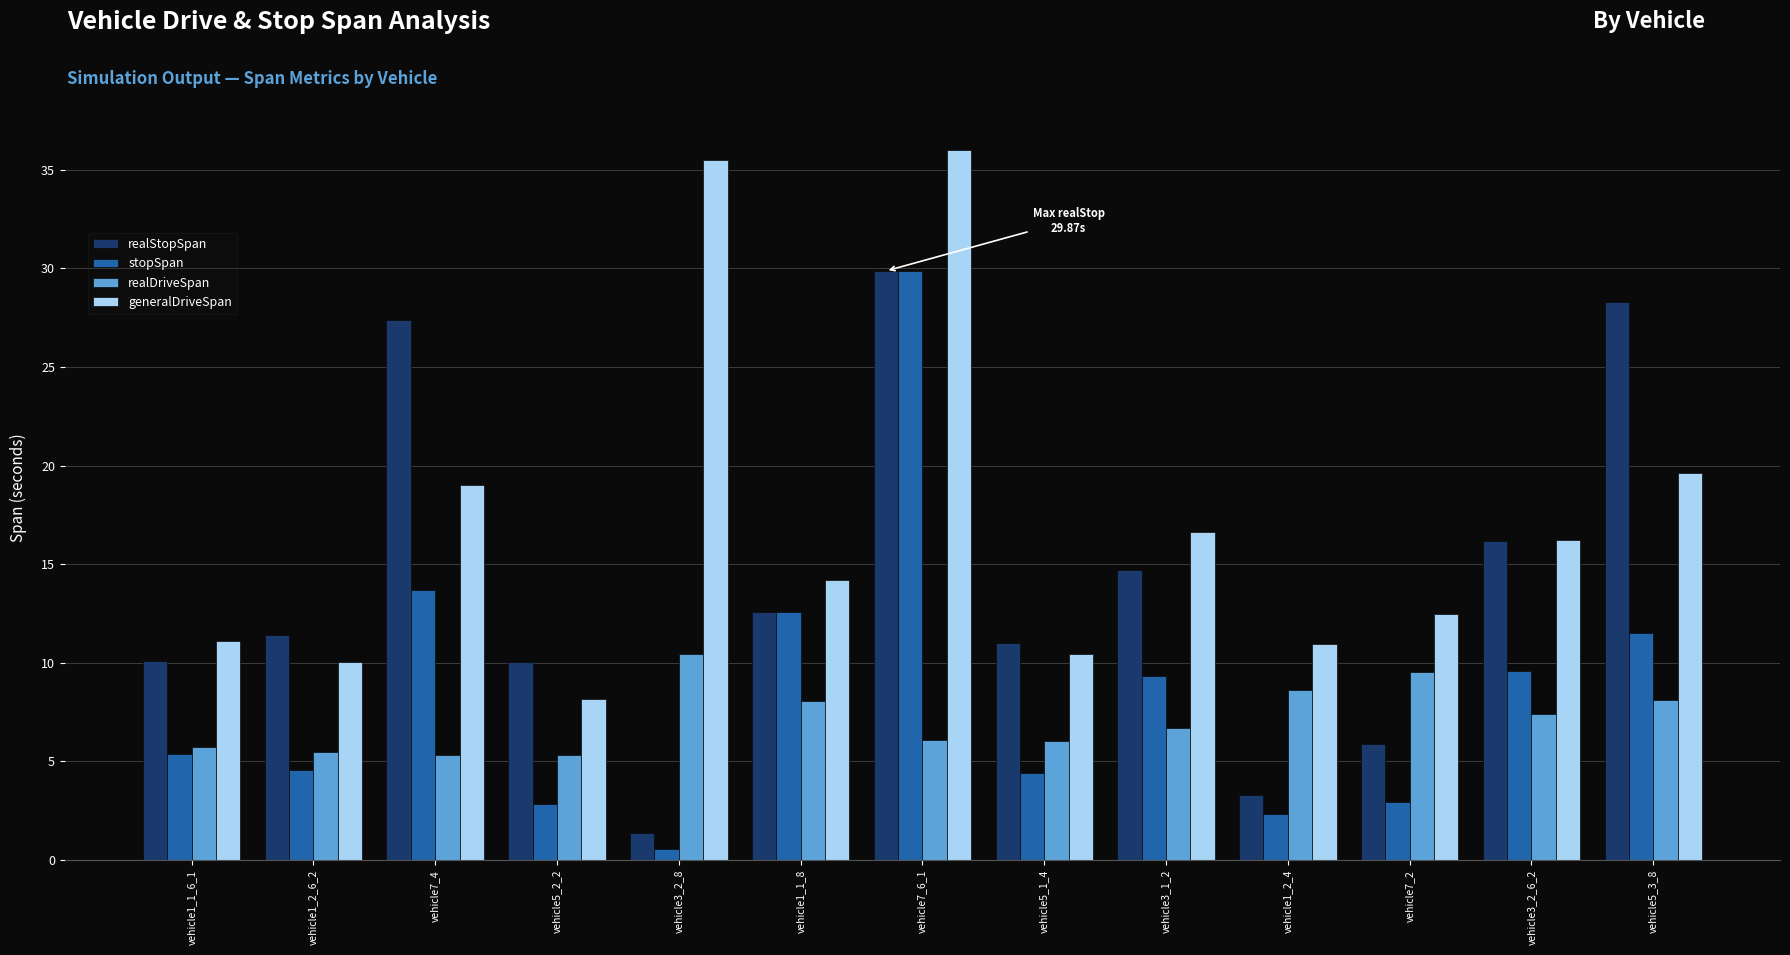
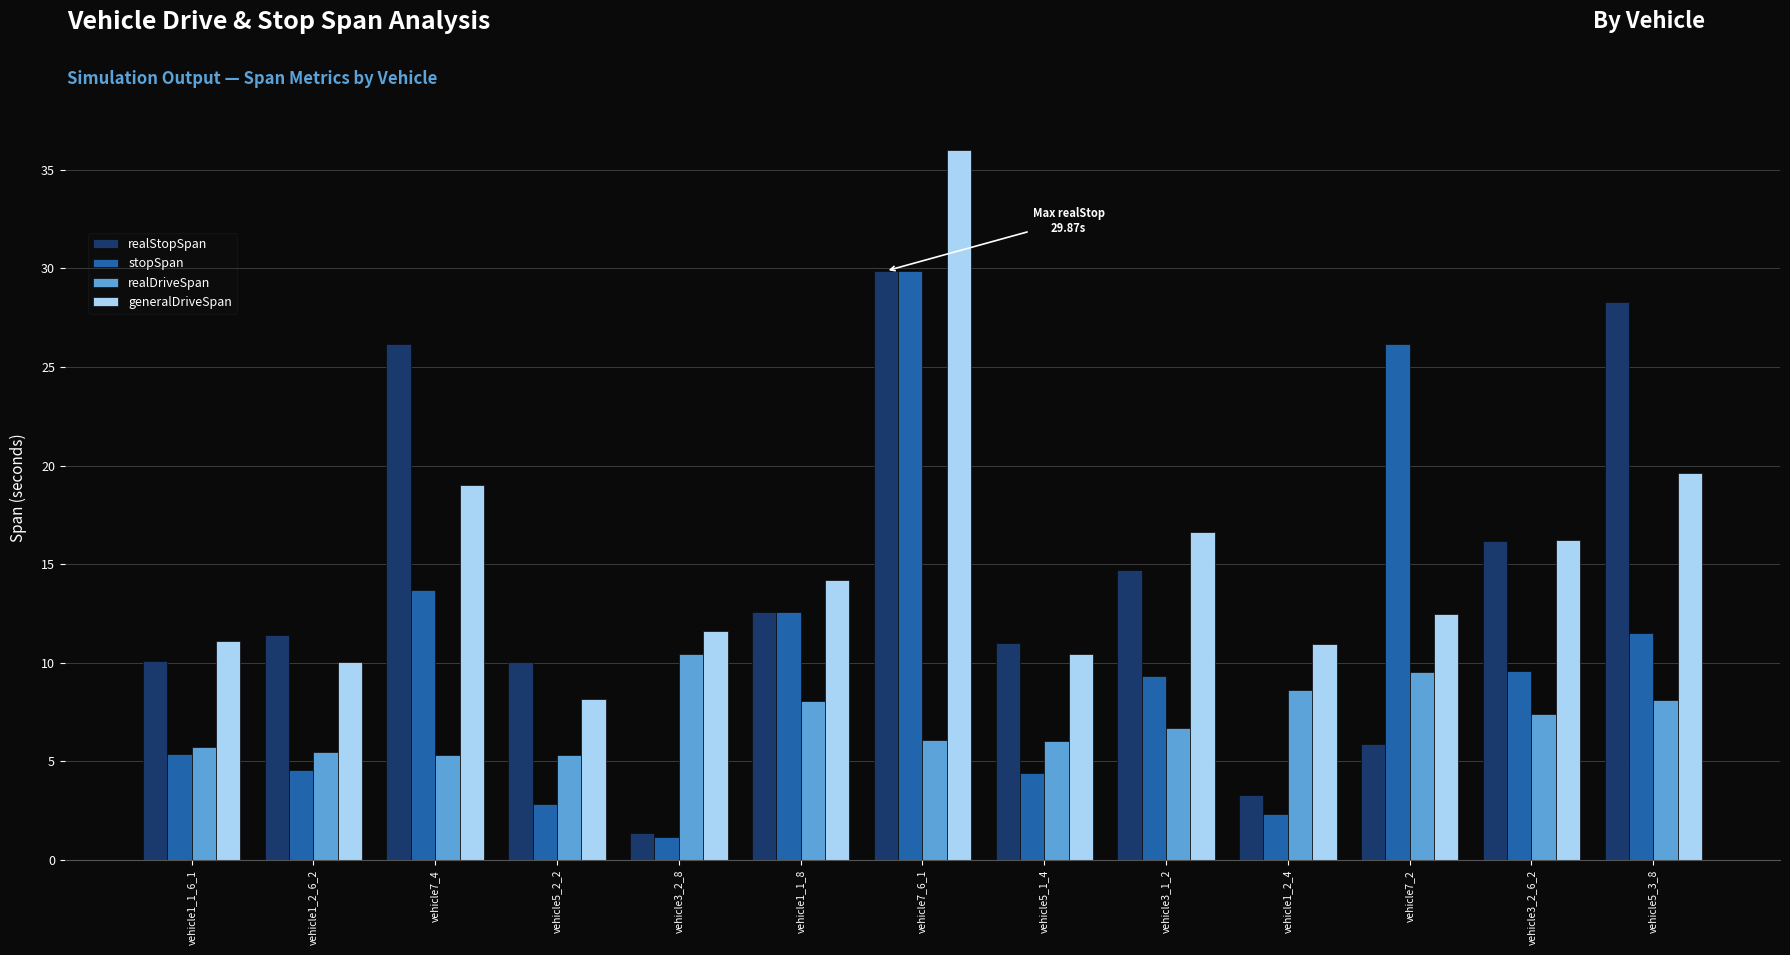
  {
    "realStopSpan": {
      "vehicle1_1_6_1": 10.1,
      "vehicle1_2_6_2": 11.4,
-     "vehicle7_4": 27.4,
+     "vehicle7_4": 26.2,
      "vehicle5_2_2": 10.0,
      "vehicle3_2_8": 1.4,
      "vehicle1_1_8": 12.6,
      "vehicle7_6_1": 29.9,
      "vehicle5_1_4": 11.0,
      "vehicle3_1_2": 14.7,
      "vehicle1_2_4": 3.3,
      "vehicle7_2": 5.9,
      "vehicle3_2_6_2": 16.2,
      "vehicle5_3_8": 28.3
    },
    "stopSpan": {
      "vehicle1_1_6_1": 5.4,
      "vehicle1_2_6_2": 4.6,
      "vehicle7_4": 13.7,
      "vehicle5_2_2": 2.8,
-     "vehicle3_2_8": 0.6,
+     "vehicle3_2_8": 1.2,
      "vehicle1_1_8": 12.6,
      "vehicle5_1_4": 4.4,
      "vehicle3_1_2": 9.3,
      "vehicle1_2_4": 2.3,
-     "vehicle7_2": 2.9,
+     "vehicle7_2": 26.2,
      "vehicle3_2_6_2": 9.6,
      "vehicle5_3_8": 11.5
    },
    "realDriveSpan": {
      "vehicle1_1_6_1": 5.8,
      "vehicle1_2_6_2": 5.5,
      "vehicle7_4": 5.3,
      "vehicle5_2_2": 5.3,
      "vehicle3_2_8": 10.5,
      "vehicle1_1_8": 8.1,
      "vehicle7_6_1": 6.1,
      "vehicle5_1_4": 6.1,
      "vehicle3_1_2": 6.7,
      "vehicle1_2_4": 8.6,
      "vehicle7_2": 9.5,
      "vehicle3_2_6_2": 7.4,
      "vehicle5_3_8": 8.1
    },
    "generalDriveSpan": {
      "vehicle1_1_6_1": 11.1,
      "vehicle1_2_6_2": 10.1,
      "vehicle7_4": 19.0,
      "vehicle5_2_2": 8.2,
-     "vehicle3_2_8": 35.5,
+     "vehicle3_2_8": 11.6,
      "vehicle1_1_8": 14.2,
      "vehicle7_6_1": 36.0,
      "vehicle5_1_4": 10.5,
      "vehicle3_1_2": 16.6,
      "vehicle1_2_4": 10.9,
      "vehicle7_2": 12.5,
      "vehicle3_2_6_2": 16.2,
      "vehicle5_3_8": 19.6
    }
  }
